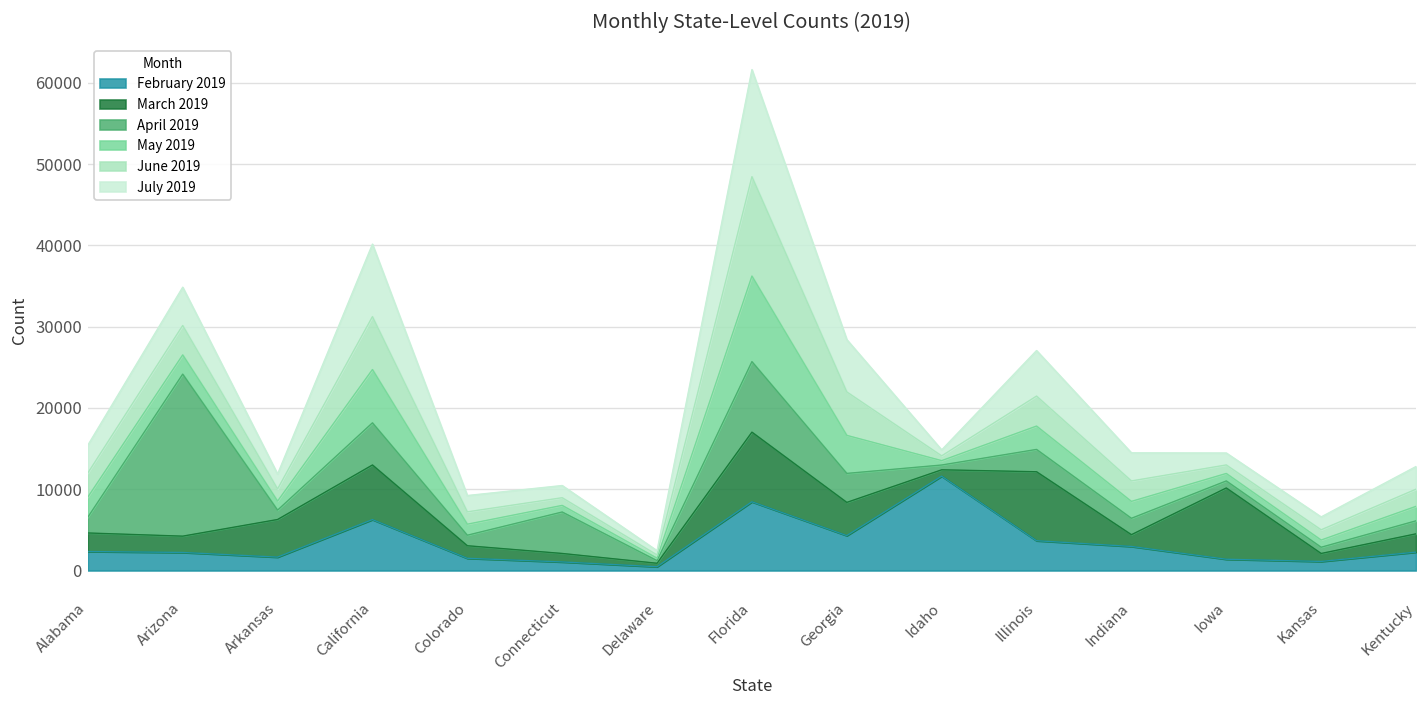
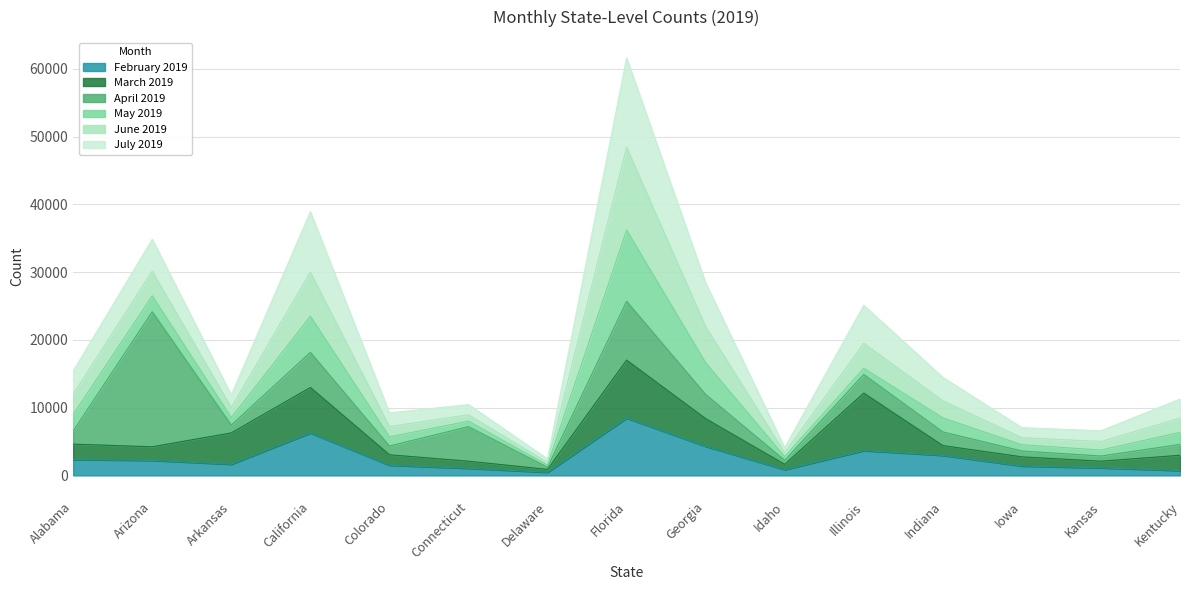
  {
    "February 2019": {
      "Alabama": 2000,
      "Arizona": 2000,
      "Arkansas": 2000,
      "California": 6000,
      "Colorado": 2000,
      "Connecticut": 1000,
      "Delaware": 0,
      "Florida": 8000,
      "Georgia": 4000,
-     "Idaho": 12000,
+     "Idaho": 1000,
      "Illinois": 4000,
      "Indiana": 3000,
      "Iowa": 1000,
      "Kansas": 1000,
-     "Kentucky": 2000
+     "Kentucky": 1000
    },
    "March 2019": {
      "Alabama": 2000,
      "Arizona": 2000,
      "Arkansas": 5000,
      "California": 7000,
      "Colorado": 2000,
      "Connecticut": 1000,
      "Florida": 9000,
      "Georgia": 4000,
      "Idaho": 1000,
      "Illinois": 8000,
      "Indiana": 1000,
-     "Iowa": 9000,
+     "Iowa": 1000,
      "Kansas": 1000,
      "Kentucky": 2000
    },
    "April 2019": {
      "Alabama": 2000,
      "Arizona": 20000,
      "Arkansas": 1000,
      "California": 5000,
      "Colorado": 1000,
      "Connecticut": 5000,
      "Florida": 9000,
      "Georgia": 4000,
      "Idaho": 1000,
      "Illinois": 3000,
      "Indiana": 2000,
      "Iowa": 1000,
      "Kansas": 1000,
      "Kentucky": 2000
    },
    "May 2019": {
      "Alabama": 2000,
      "Arizona": 2000,
      "Arkansas": 1000,
-     "California": 7000,
+     "California": 5000,
      "Colorado": 1000,
      "Connecticut": 1000,
      "Florida": 11000,
      "Georgia": 5000,
      "Idaho": 1000,
-     "Illinois": 3000,
+     "Illinois": 1000,
      "Indiana": 2000,
      "Iowa": 1000,
      "Kansas": 1000,
      "Kentucky": 2000
    }
  }
